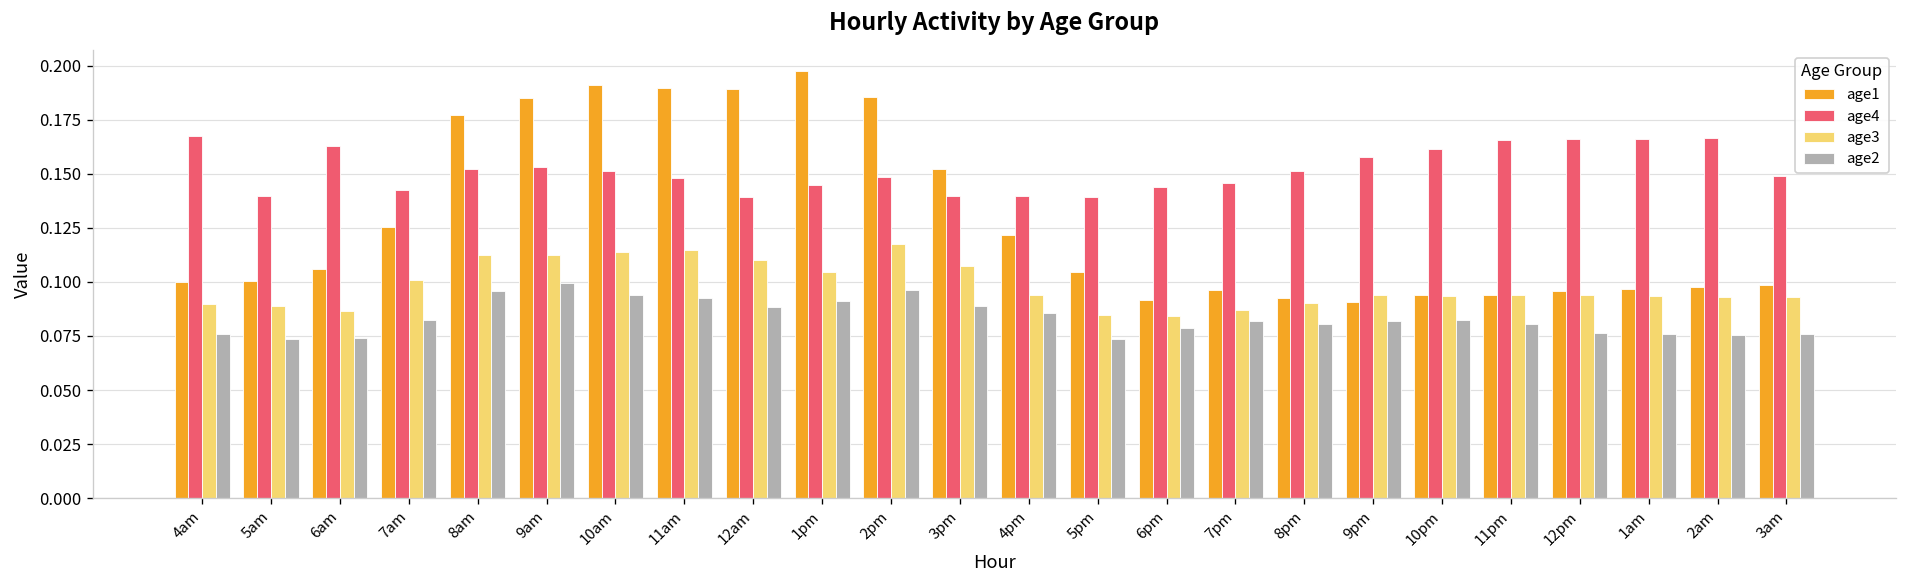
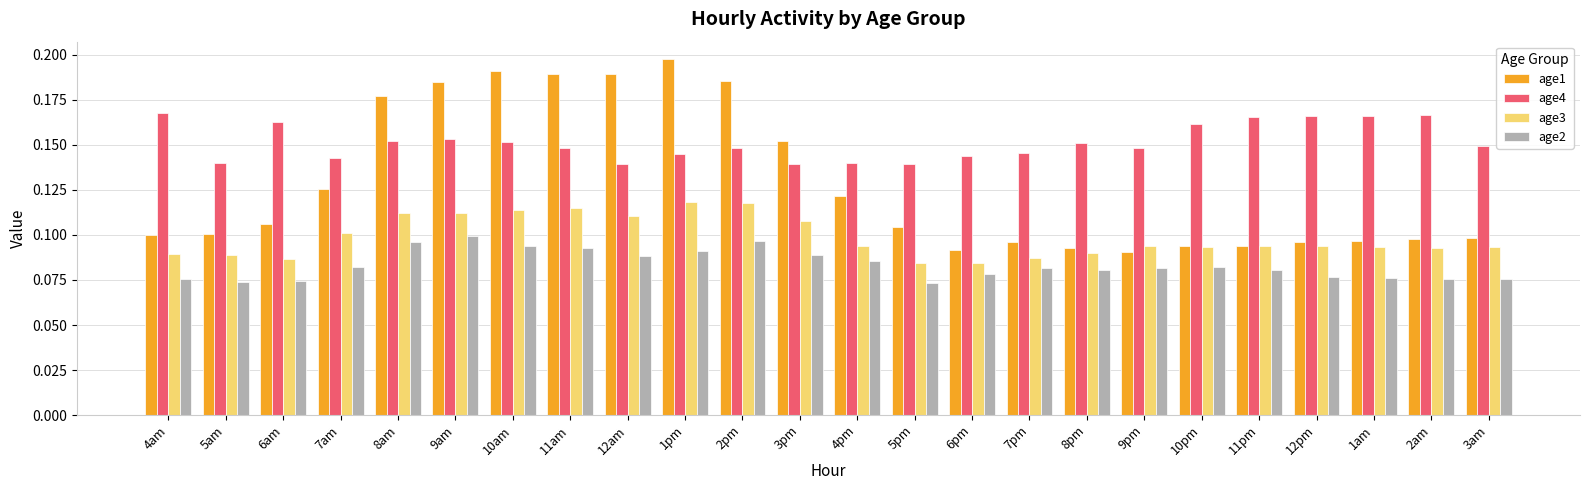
  {
    "age1": {
      "4am": 0.100,
      "5am": 0.101,
      "6am": 0.106,
      "7am": 0.126,
      "8am": 0.177,
      "9am": 0.185,
      "10am": 0.191,
      "11am": 0.190,
      "12am": 0.189,
      "1pm": 0.198,
      "2pm": 0.186,
      "3pm": 0.152,
      "4pm": 0.122,
      "5pm": 0.104,
      "6pm": 0.092,
      "7pm": 0.096,
      "8pm": 0.093,
      "9pm": 0.091,
      "10pm": 0.094,
      "11pm": 0.094,
      "12pm": 0.096,
      "1am": 0.097,
      "2am": 0.098,
      "3am": 0.099
    },
    "age4": {
      "4am": 0.168,
      "5am": 0.140,
      "6am": 0.163,
      "7am": 0.143,
      "8am": 0.152,
      "9am": 0.153,
      "10am": 0.152,
      "11am": 0.148,
      "12am": 0.139,
      "1pm": 0.145,
      "2pm": 0.149,
      "3pm": 0.140,
      "4pm": 0.140,
      "5pm": 0.139,
      "6pm": 0.144,
      "7pm": 0.146,
      "8pm": 0.151,
-     "9pm": 0.158,
+     "9pm": 0.149,
      "10pm": 0.162,
      "11pm": 0.166,
      "12pm": 0.166,
      "1am": 0.166,
      "2am": 0.167,
      "3am": 0.149
    },
    "age3": {
      "4am": 0.090,
      "5am": 0.089,
      "6am": 0.086,
      "7am": 0.101,
      "8am": 0.112,
      "9am": 0.112,
      "10am": 0.114,
      "11am": 0.115,
      "12am": 0.110,
-     "1pm": 0.105,
+     "1pm": 0.118,
      "2pm": 0.118,
      "3pm": 0.108,
      "4pm": 0.094,
      "5pm": 0.085,
      "6pm": 0.084,
      "7pm": 0.087,
      "8pm": 0.090,
      "9pm": 0.094,
      "10pm": 0.094,
      "11pm": 0.094,
      "12pm": 0.094,
      "1am": 0.094,
      "2am": 0.093,
      "3am": 0.093
    },
    "age2": {
      "4am": 0.076,
      "5am": 0.074,
      "6am": 0.074,
      "7am": 0.082,
      "8am": 0.096,
      "9am": 0.100,
      "10am": 0.094,
      "11am": 0.093,
      "12am": 0.088,
      "1pm": 0.091,
      "2pm": 0.097,
      "3pm": 0.089,
      "4pm": 0.086,
      "5pm": 0.074,
      "6pm": 0.079,
      "7pm": 0.082,
      "8pm": 0.080,
      "9pm": 0.082,
      "10pm": 0.082,
      "11pm": 0.081,
      "12pm": 0.077,
      "1am": 0.076,
      "2am": 0.075,
      "3am": 0.076
    }
  }
